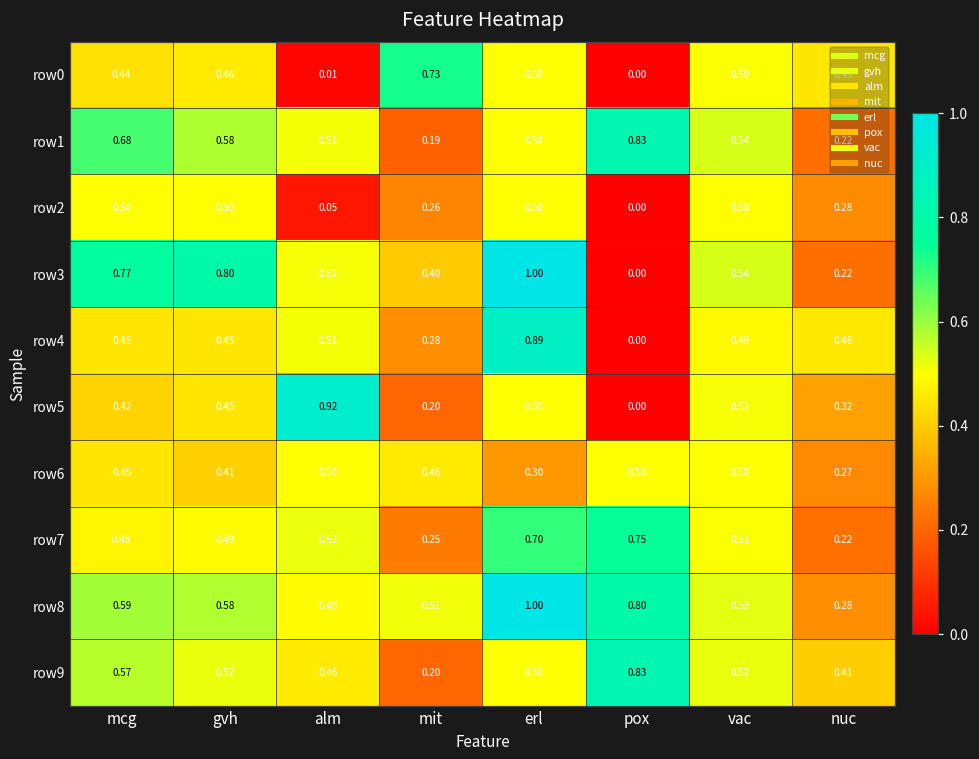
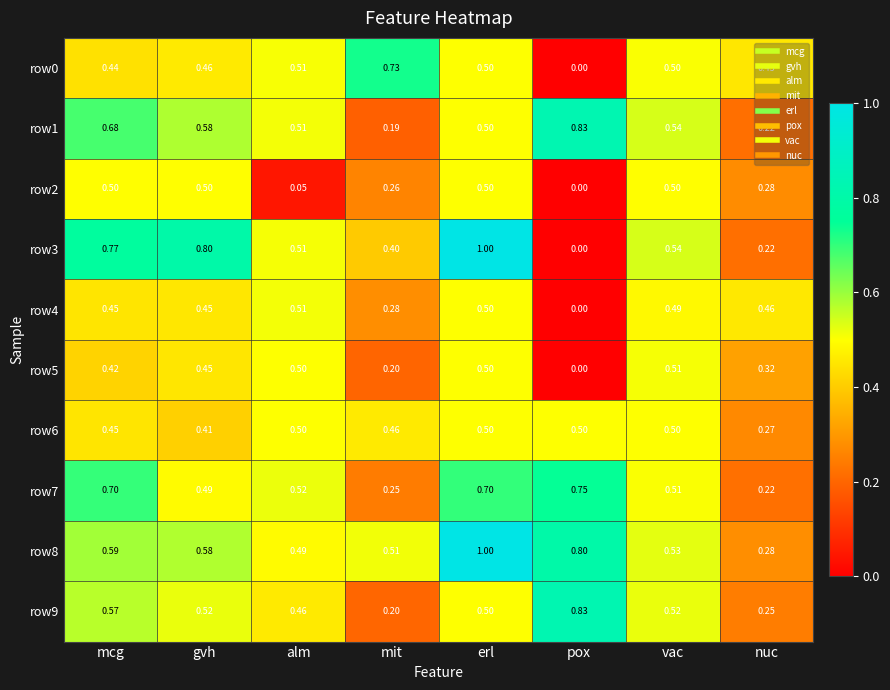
  {
    "row0": {
      "mcg": 0.44,
      "gvh": 0.46,
-     "alm": 0.01,
+     "alm": 0.51,
      "mit": 0.73,
      "erl": 0.50,
      "pox": 0.00,
      "vac": 0.50
    },
    "row1": {
      "mcg": 0.68,
      "gvh": 0.58,
      "alm": 0.51,
      "mit": 0.19,
      "erl": 0.50,
      "pox": 0.83,
      "vac": 0.54
    },
    "row2": {
      "mcg": 0.50,
      "gvh": 0.50,
      "alm": 0.05,
      "mit": 0.26,
      "erl": 0.50,
      "pox": 0.00,
      "vac": 0.50,
      "nuc": 0.28
    },
    "row3": {
      "mcg": 0.77,
      "gvh": 0.80,
      "alm": 0.51,
      "mit": 0.40,
      "erl": 1.00,
      "pox": 0.00,
      "vac": 0.54,
      "nuc": 0.22
    },
    "row4": {
      "mcg": 0.45,
      "gvh": 0.45,
      "alm": 0.51,
      "mit": 0.28,
-     "erl": 0.89,
+     "erl": 0.50,
      "pox": 0.00,
      "vac": 0.49,
      "nuc": 0.46
    },
    "row5": {
      "mcg": 0.42,
      "gvh": 0.45,
-     "alm": 0.92,
+     "alm": 0.50,
      "mit": 0.20,
      "erl": 0.50,
      "pox": 0.00,
      "vac": 0.51,
      "nuc": 0.32
    },
    "row6": {
      "mcg": 0.45,
      "gvh": 0.41,
      "alm": 0.50,
      "mit": 0.46,
-     "erl": 0.30,
+     "erl": 0.50,
      "pox": 0.50,
      "vac": 0.50,
      "nuc": 0.27
    },
    "row7": {
-     "mcg": 0.48,
+     "mcg": 0.70,
      "gvh": 0.49,
      "alm": 0.52,
      "mit": 0.25,
      "erl": 0.70,
      "pox": 0.75,
      "vac": 0.51,
      "nuc": 0.22
    },
    "row8": {
      "mcg": 0.59,
      "gvh": 0.58,
      "alm": 0.49,
      "mit": 0.51,
      "erl": 1.00,
      "pox": 0.80,
      "vac": 0.53,
      "nuc": 0.28
    },
    "row9": {
      "mcg": 0.57,
      "gvh": 0.52,
      "alm": 0.46,
      "mit": 0.20,
      "erl": 0.50,
      "pox": 0.83,
      "vac": 0.52,
-     "nuc": 0.41
+     "nuc": 0.25
    }
  }
